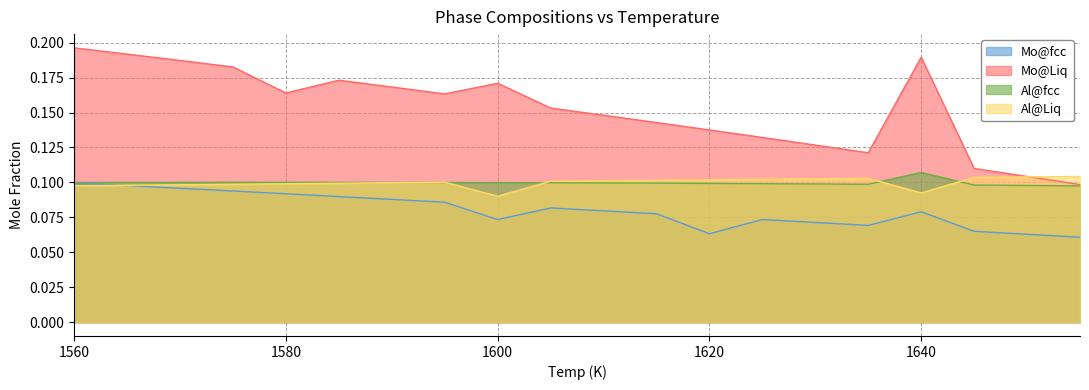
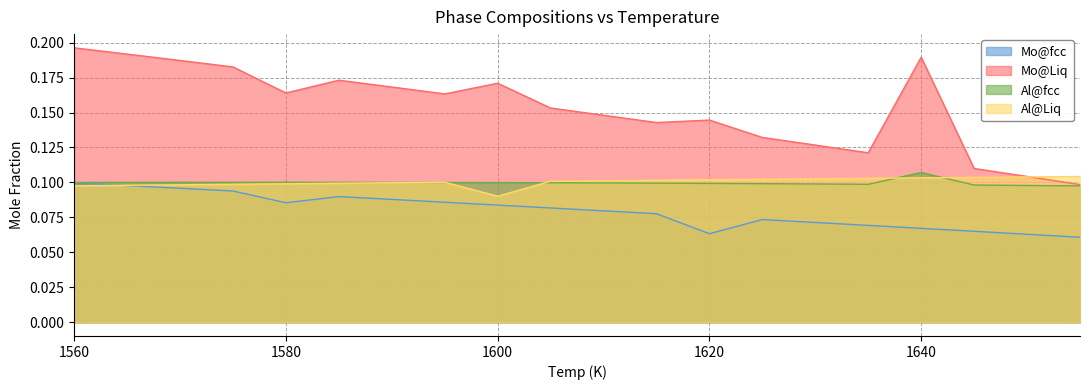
  {
    "Mo@fcc": {
-     "1580": 0.092,
-     "1600": 0.073,
+     "1580": 0.085,
+     "1600": 0.084,
      "1620": 0.063,
-     "1640": 0.079
+     "1640": 0.067
    },
    "Mo@Liq": {
      "1560": 0.196,
      "1580": 0.164,
      "1600": 0.171,
-     "1620": 0.138,
+     "1620": 0.145,
      "1640": 0.190
    },
    "Al@fcc": {
      "1600": 0.100,
      "1620": 0.099,
      "1640": 0.107
    },
    "Al@Liq": {
      "1560": 0.098,
      "1600": 0.090,
      "1620": 0.102,
-     "1640": 0.092
+     "1640": 0.103
    }
  }
